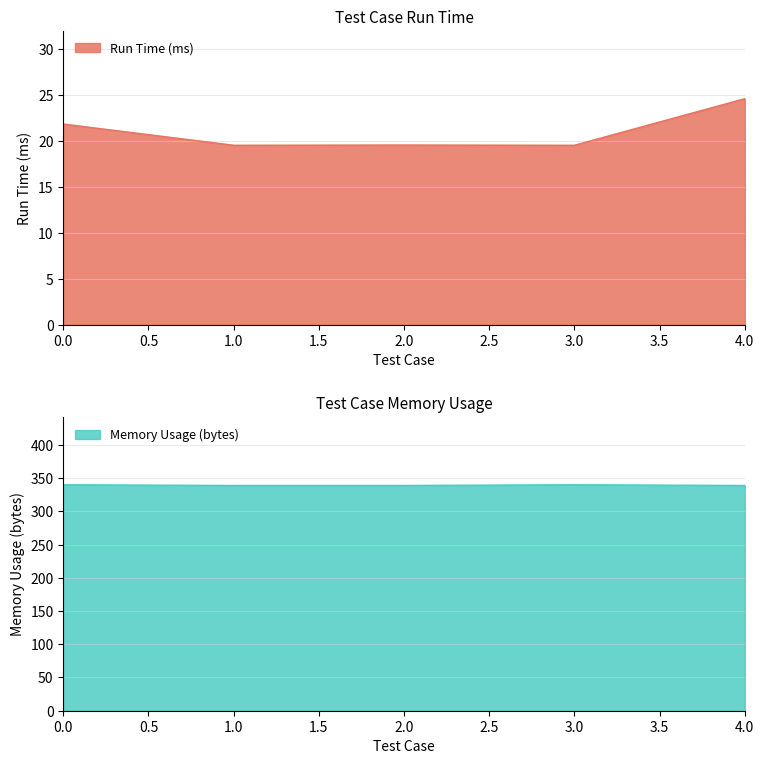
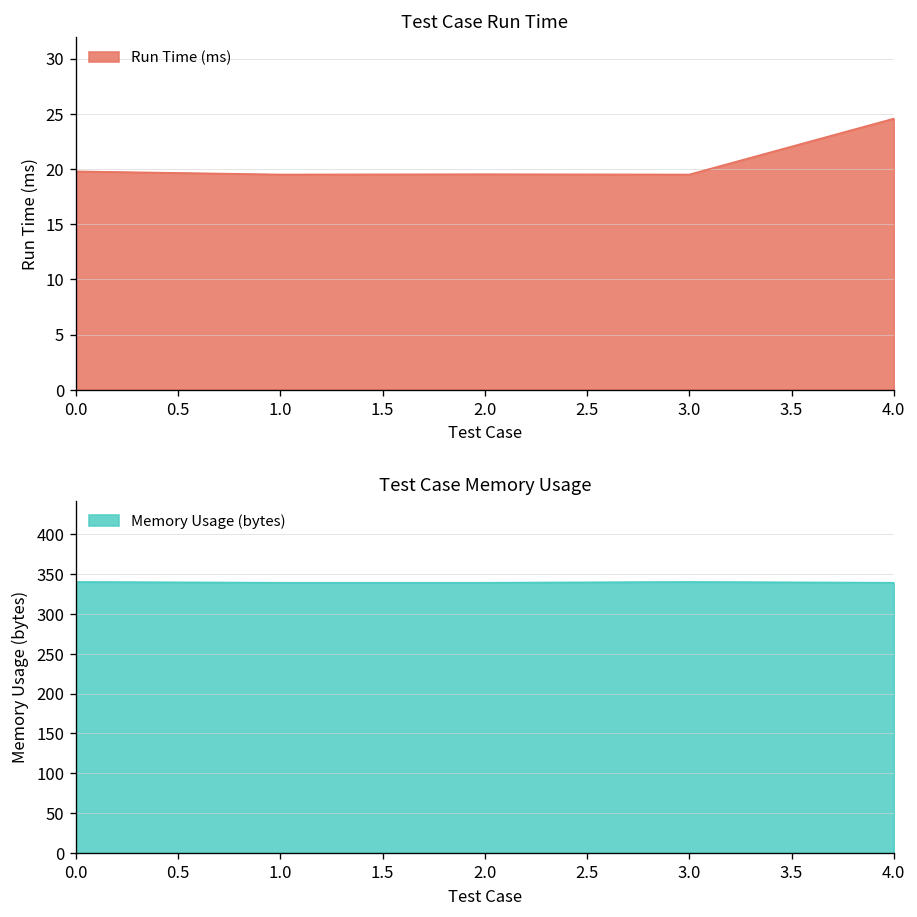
  {
    "Test Case Run Time": {
-     "0.0": 22,
+     "0.0": 20,
      "1.0": 19,
      "2.0": 20,
      "3.0": 19,
      "4.0": 25
    },
    "Test Case Memory Usage": {
      "0.0": 340,
      "1.0": 340,
      "2.0": 340,
      "3.0": 340,
      "4.0": 340
    }
  }
